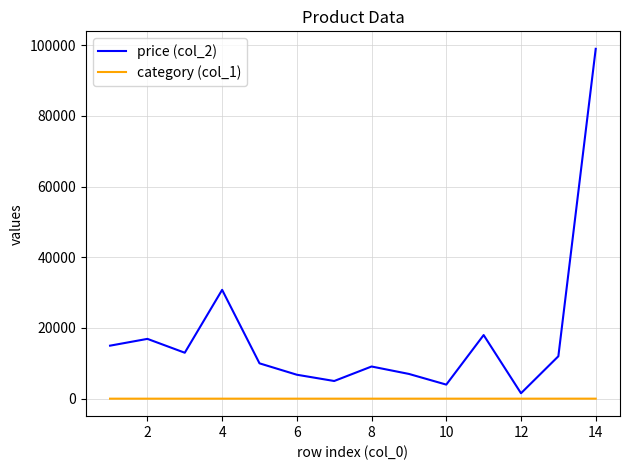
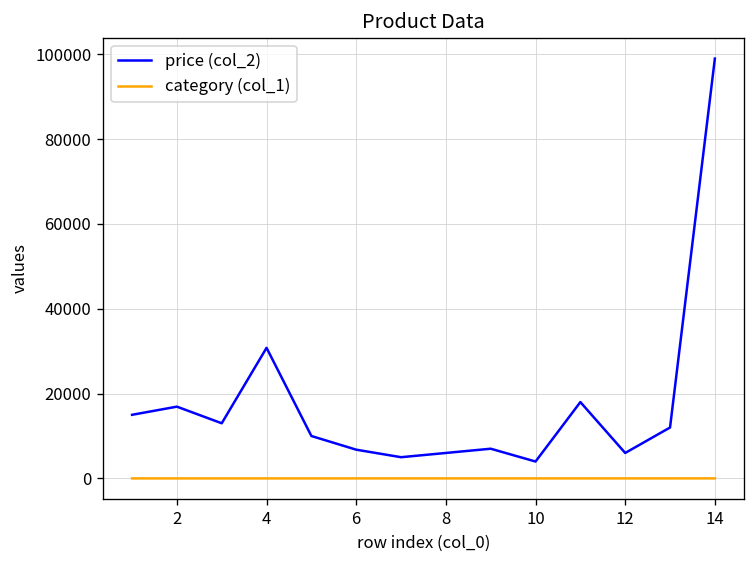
  {
    "price (col_2)": {
      "2": 17000,
      "4": 31000,
      "6": 7000,
-     "8": 9000,
+     "8": 6000,
      "10": 4000,
-     "12": 2000,
+     "12": 6000,
      "14": 99000
    },
    "category (col_1)": {
      "2": 0,
      "4": 0,
      "6": 0,
      "8": 0,
      "10": 0,
      "12": 0,
      "14": 0
    }
  }
